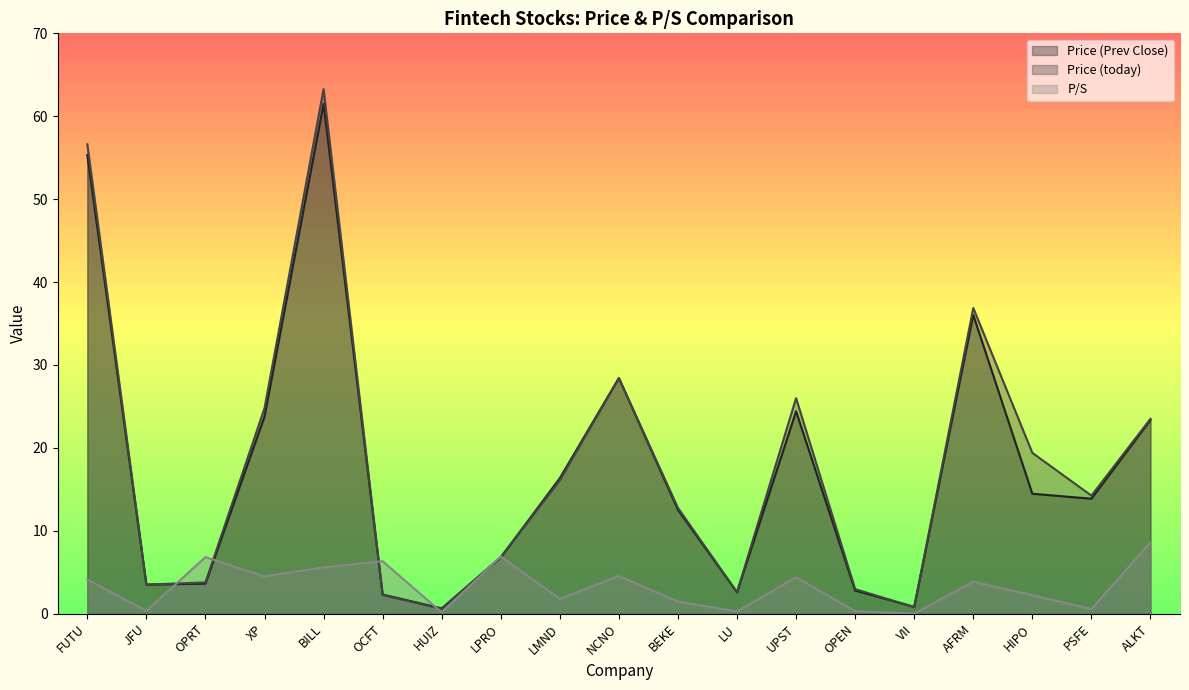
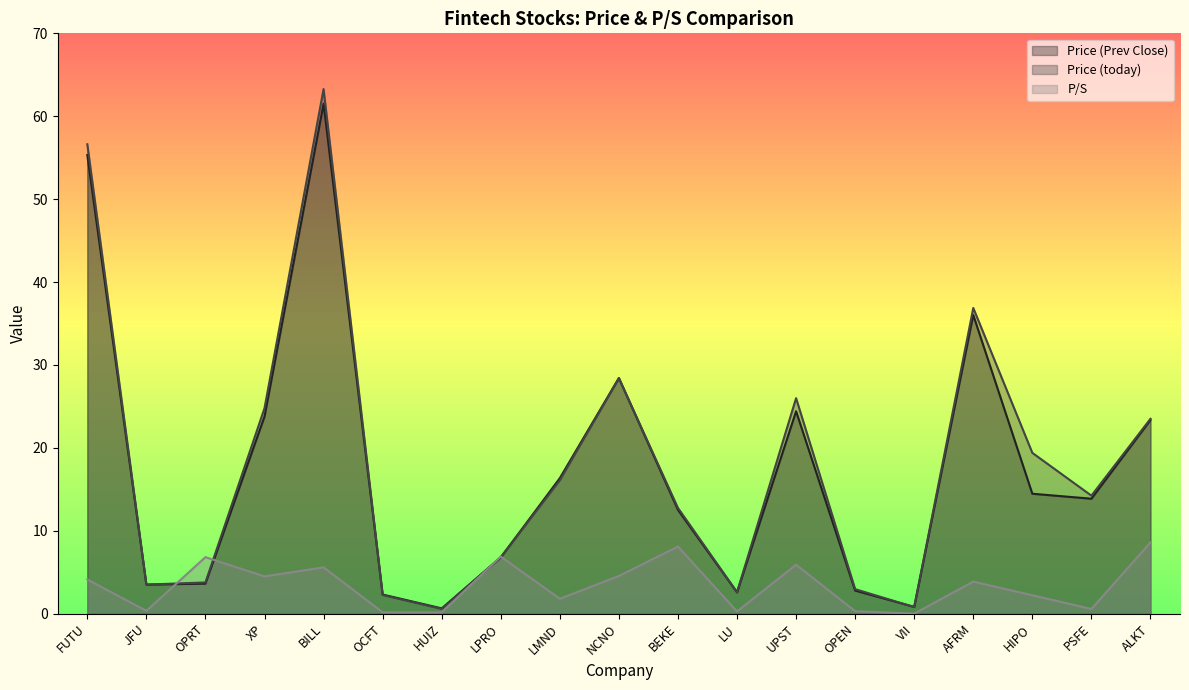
  {
    "P/S": {
      "FUTU": 4,
      "JFU": 0,
      "OPRT": 7,
      "XP": 4,
      "BILL": 6,
-     "OCFT": 6,
+     "OCFT": 0,
      "HUIZ": 0,
      "LMND": 2,
      "NCNO": 5,
-     "BEKE": 1,
+     "BEKE": 8,
      "LU": 0,
-     "UPST": 4,
+     "UPST": 6,
      "OPEN": 0,
      "VII": 0,
      "AFRM": 4,
      "HIPO": 2,
      "PSFE": 1,
      "ALKT": 9
    }
  }
